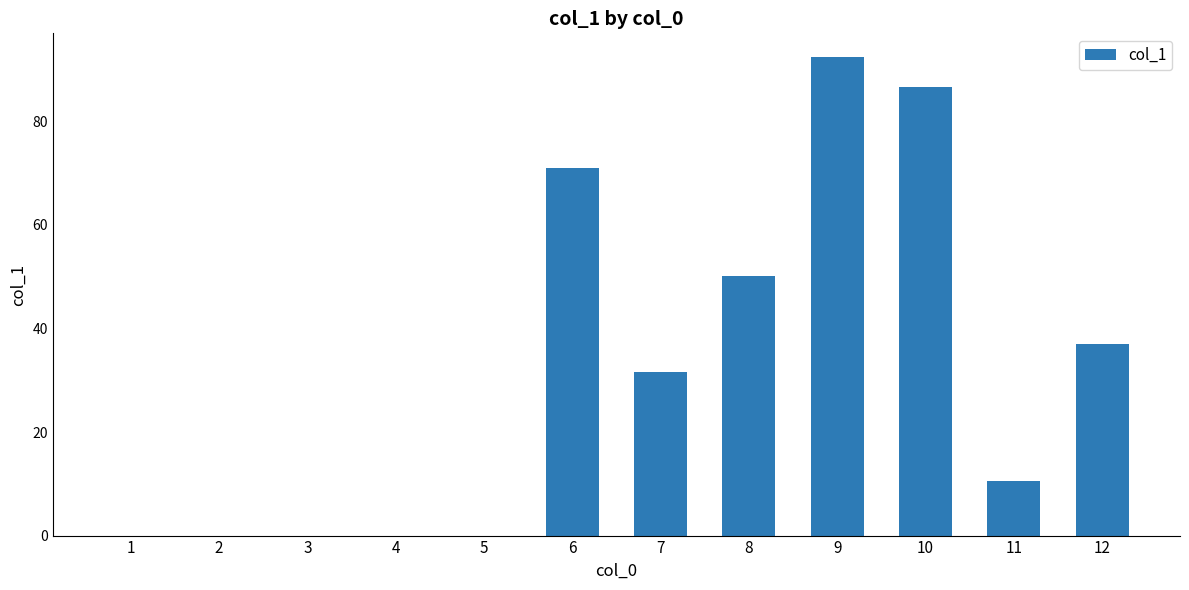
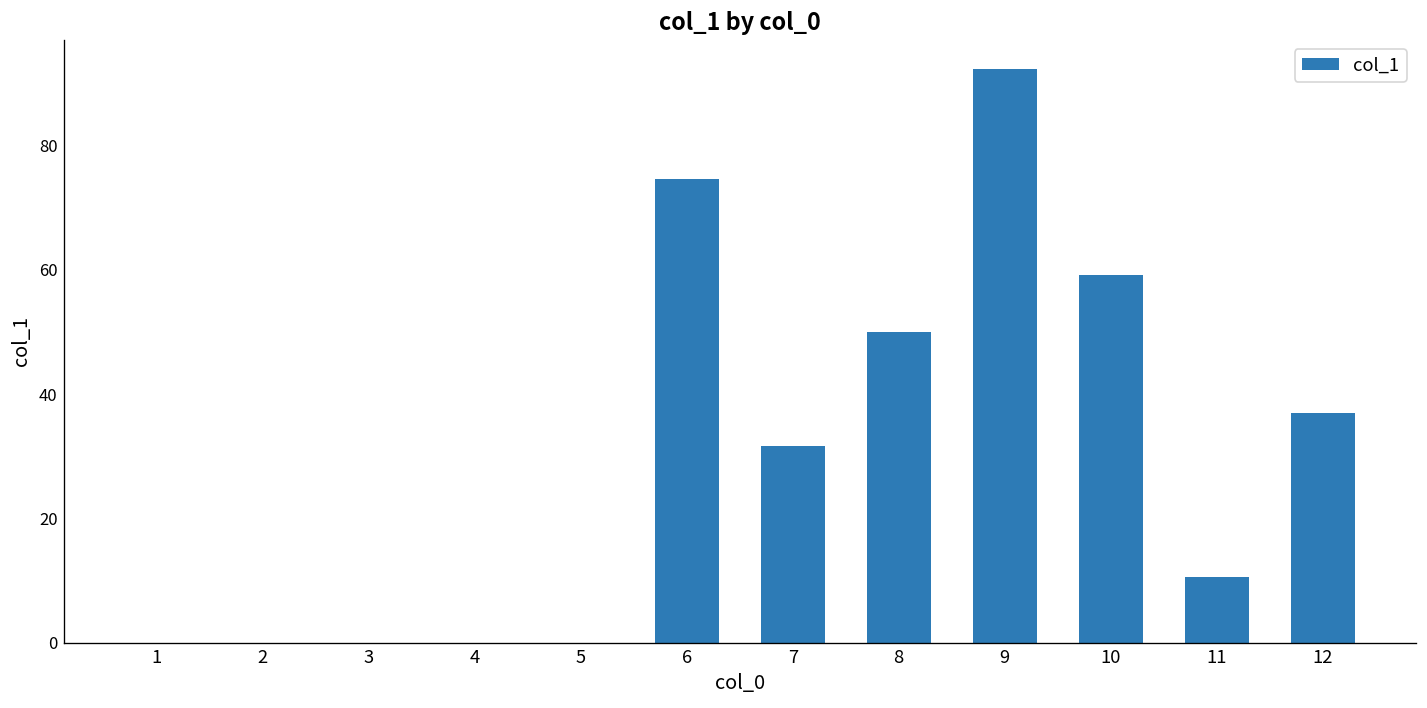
  {
    "1": 0,
    "2": 0,
    "3": 0,
    "4": 0,
    "5": 0,
-   "6": 71,
+   "6": 75,
    "7": 32,
    "8": 50,
    "9": 92,
-   "10": 87,
+   "10": 59,
    "11": 11,
    "12": 37
  }
